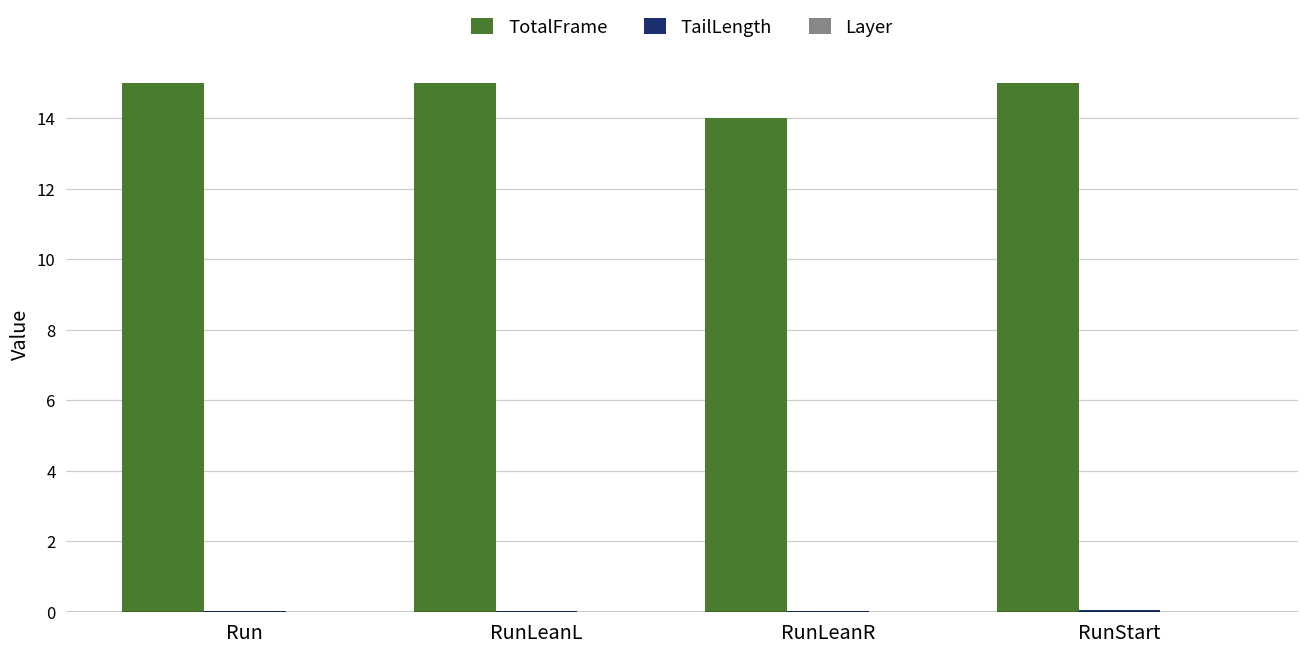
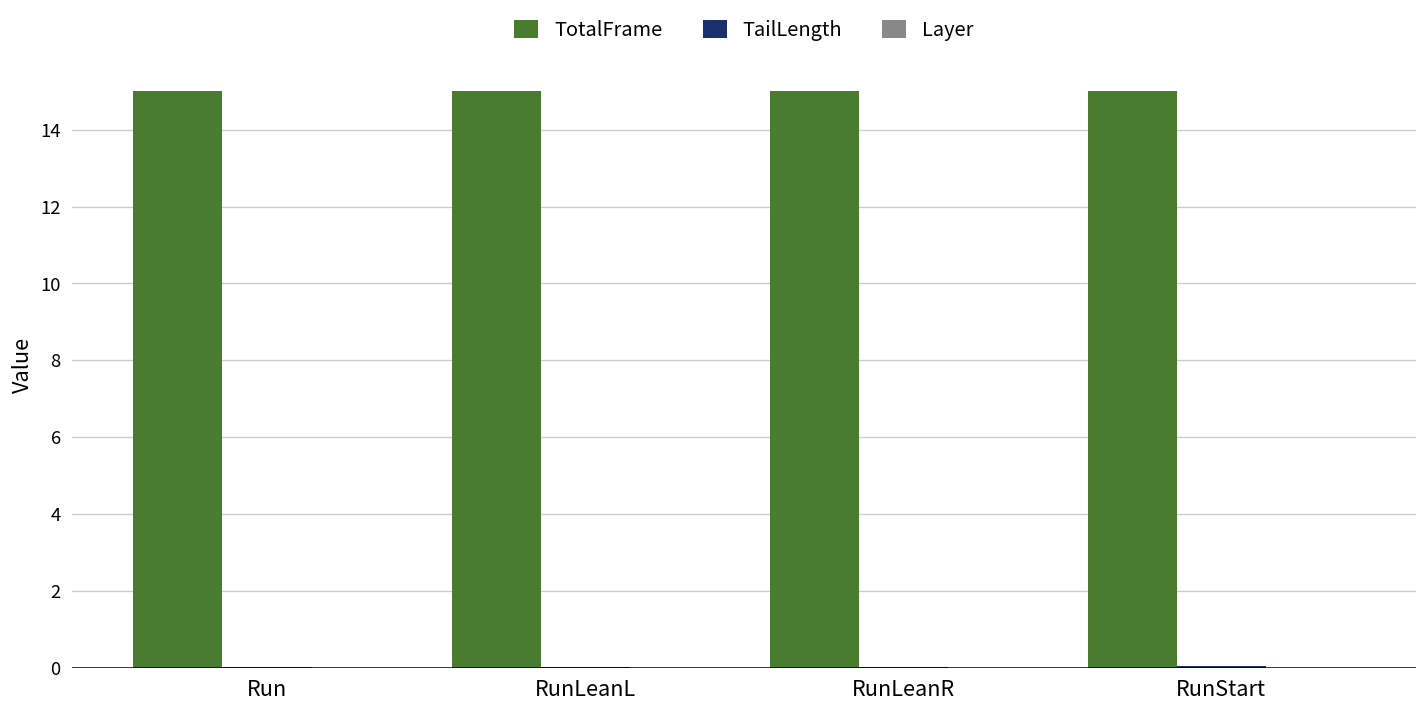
  {
    "TotalFrame": {
      "Run": 15,
      "RunLeanL": 15,
-     "RunLeanR": 14,
+     "RunLeanR": 15,
      "RunStart": 15
    },
    "Layer": {
      "Run": 0,
      "RunLeanL": 0,
      "RunLeanR": 0,
      "RunStart": 0
    }
  }
